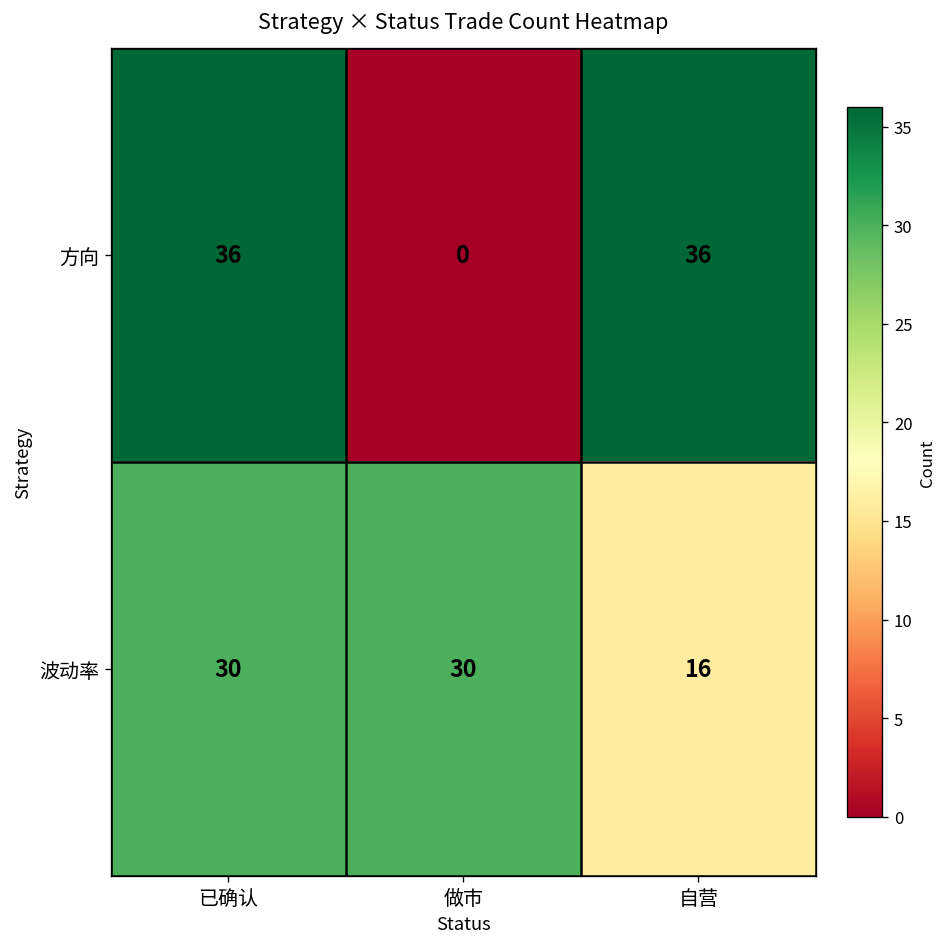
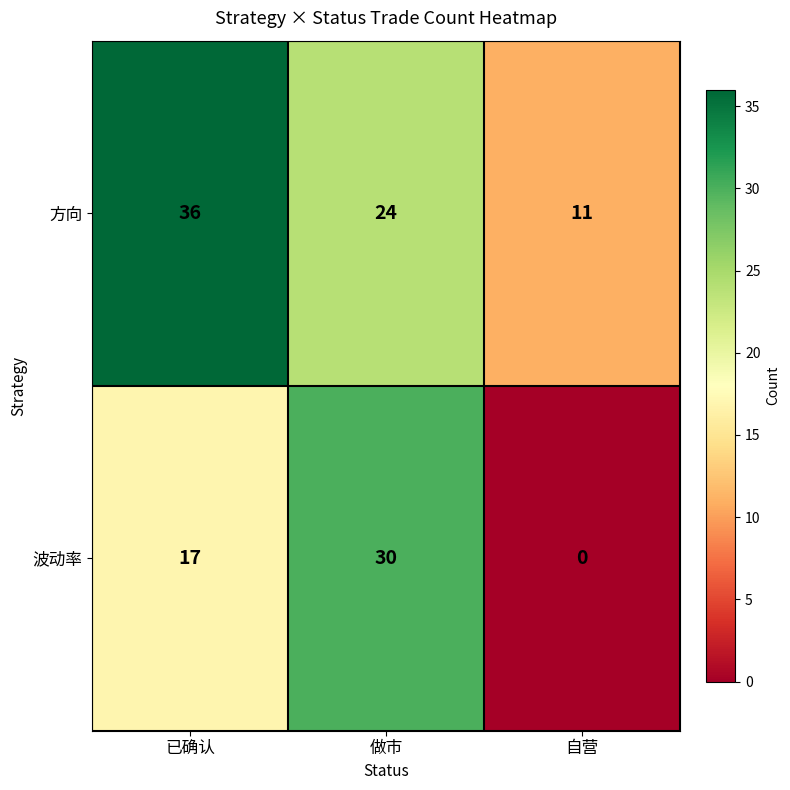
  {
    "方向": {
      "已确认": 36,
-     "做市": 0,
-     "自营": 36
+     "做市": 24,
+     "自营": 11
    },
    "波动率": {
-     "已确认": 30,
+     "已确认": 17,
      "做市": 30,
-     "自营": 16
+     "自营": 0
    }
  }
